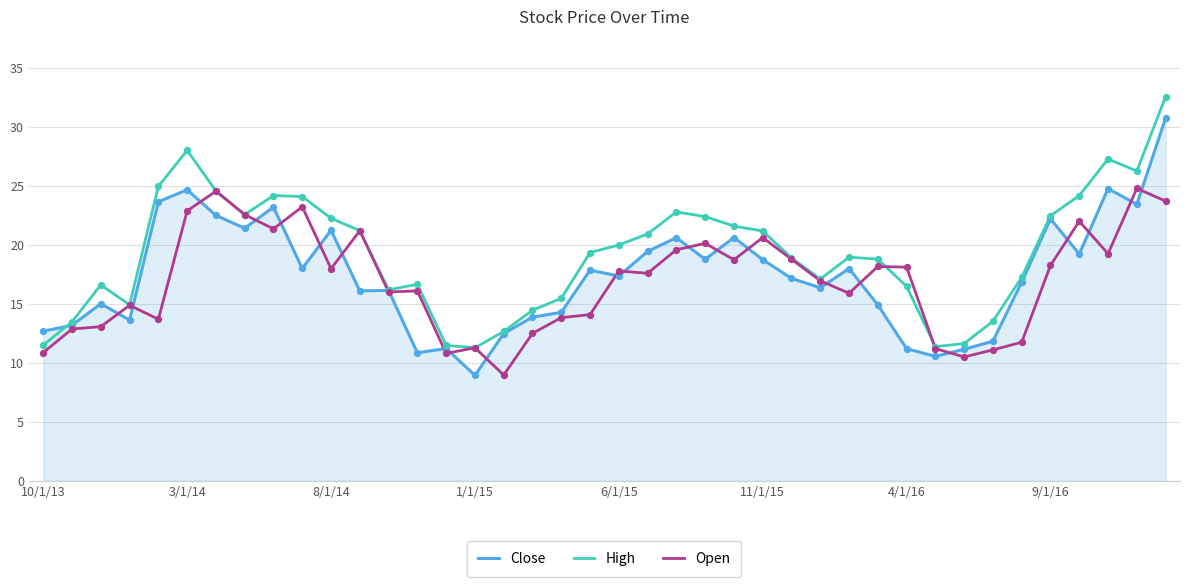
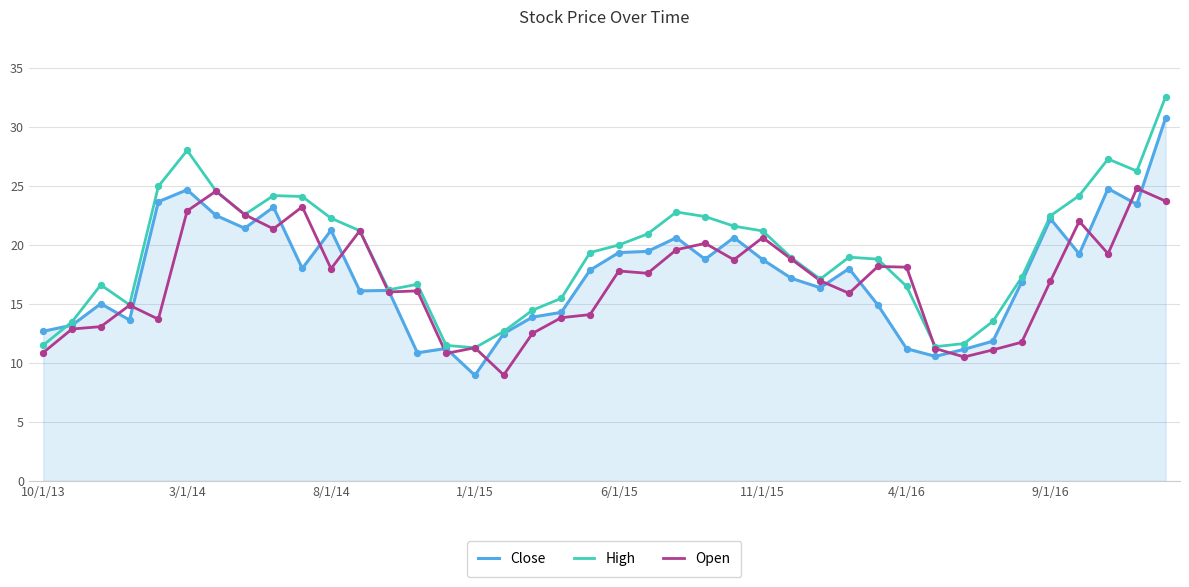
  {
    "Close": {
      "10/1/13": 12.7,
      "3/1/14": 24.7,
      "8/1/14": 21.2,
      "1/1/15": 8.9,
-     "6/1/15": 17.4,
+     "6/1/15": 19.3,
      "11/1/15": 18.8,
      "4/1/16": 11.2,
      "9/1/16": 22.2
    },
    "High": {
      "10/1/13": 11.5,
      "3/1/14": 28.0,
      "8/1/14": 22.3,
      "6/1/15": 20.0,
      "11/1/15": 21.2,
      "4/1/16": 16.5,
      "9/1/16": 22.5
    },
    "Open": {
      "10/1/13": 10.9,
      "3/1/14": 22.9,
      "8/1/14": 18.0,
      "6/1/15": 17.8,
      "11/1/15": 20.6,
      "4/1/16": 18.1,
-     "9/1/16": 18.3
+     "9/1/16": 16.9
    }
  }
